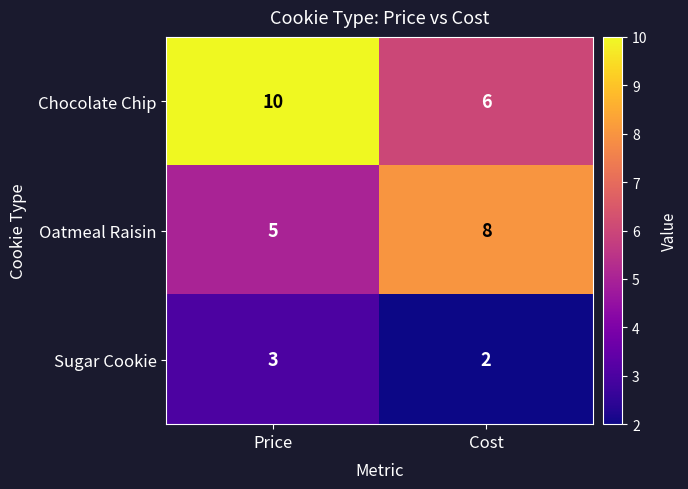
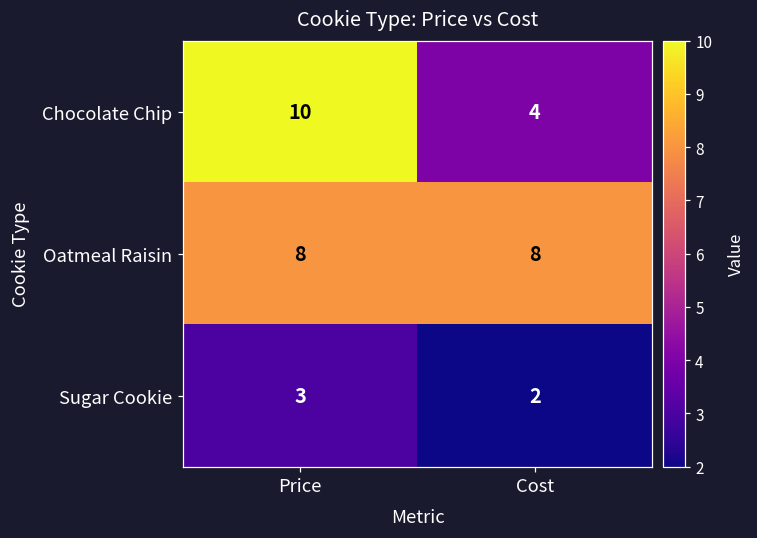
  {
    "Chocolate Chip": {
      "Price": 10,
-     "Cost": 6
+     "Cost": 4
    },
    "Oatmeal Raisin": {
-     "Price": 5,
+     "Price": 8,
      "Cost": 8
    },
    "Sugar Cookie": {
      "Price": 3,
      "Cost": 2
    }
  }
